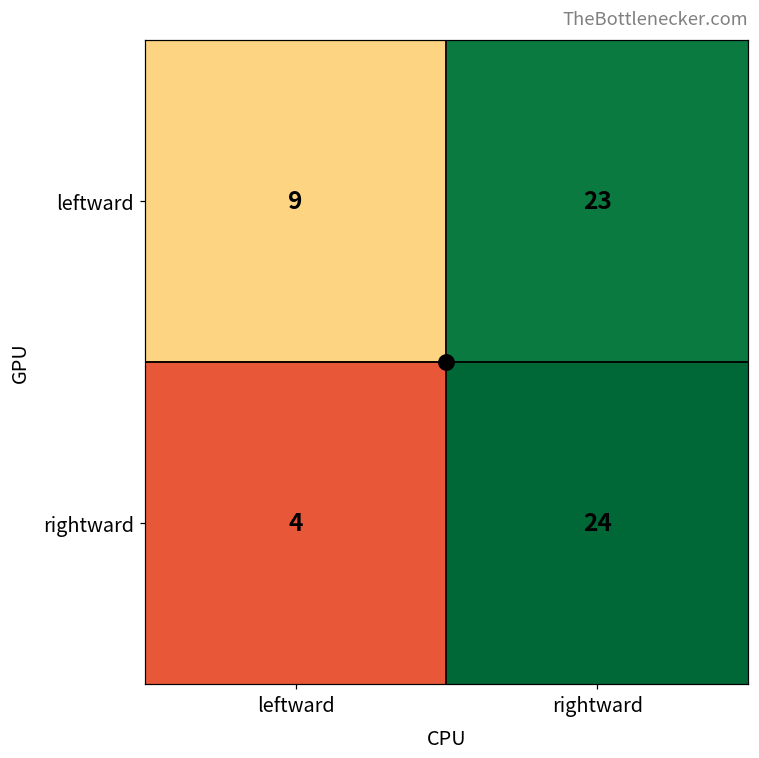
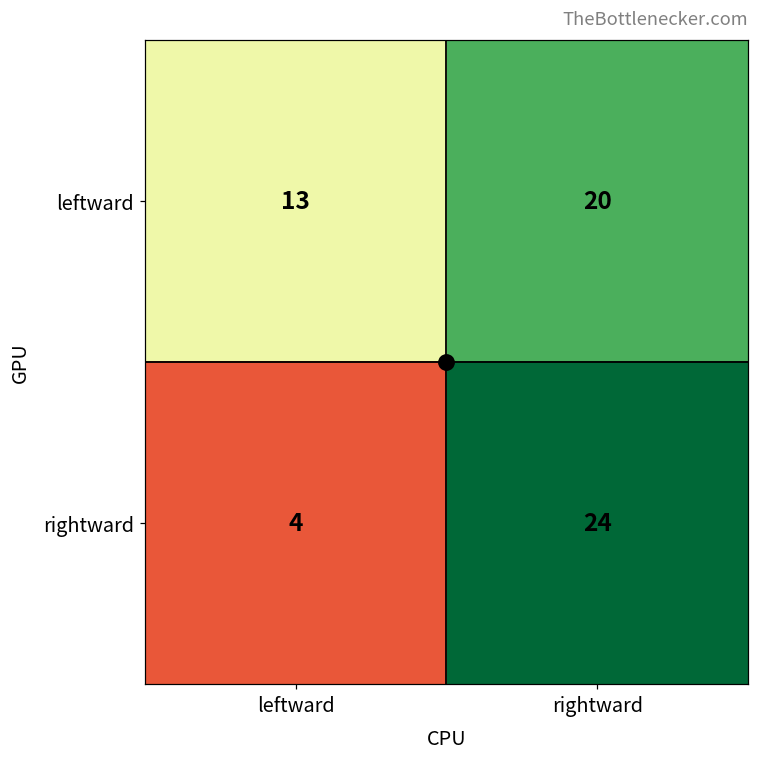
  {
    "leftward": {
-     "leftward": 9,
-     "rightward": 23
+     "leftward": 13,
+     "rightward": 20
    },
    "rightward": {
      "leftward": 4,
      "rightward": 24
    }
  }
